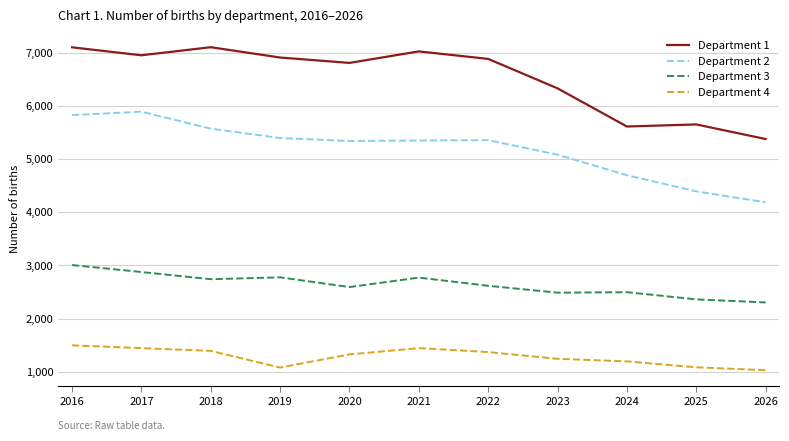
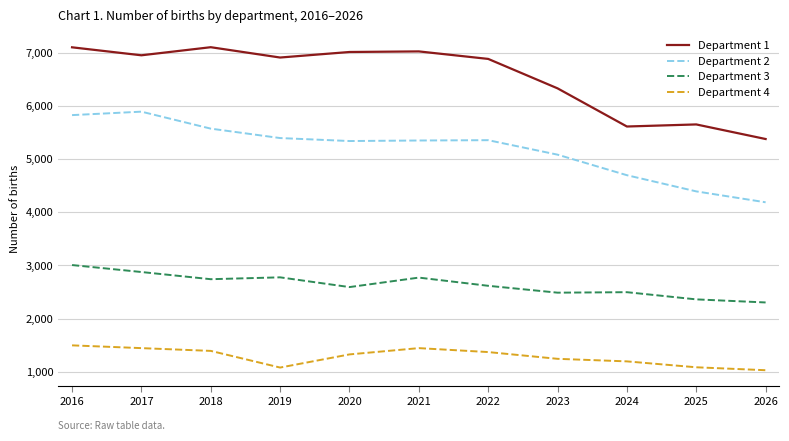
  {
    "Department 1": {
      "2016": "7,100",
      "2017": "6,900",
      "2018": "7,100",
      "2019": "6,900",
-     "2020": "6,800",
+     "2020": "7,000",
      "2021": "7,000",
      "2022": "6,900",
      "2023": "6,300",
      "2024": "5,600",
      "2025": "5,700",
      "2026": "5,400"
    },
    "Department 2": {
      "2016": "5,800",
      "2017": "5,900",
      "2018": "5,600",
      "2019": "5,400",
      "2020": "5,300",
      "2021": "5,300",
      "2022": "5,400",
      "2023": "5,100",
      "2024": "4,700",
      "2025": "4,400",
      "2026": "4,200"
    },
    "Department 3": {
      "2016": "3,000",
      "2017": "2,900",
      "2018": "2,700",
      "2019": "2,800",
      "2020": "2,600",
      "2021": "2,800",
      "2022": "2,600",
      "2023": "2,500",
      "2024": "2,500",
      "2025": "2,400",
      "2026": "2,300"
    },
    "Department 4": {
      "2016": "1,500",
      "2017": "1,400",
      "2018": "1,400",
      "2019": "1,100",
      "2020": "1,300",
      "2021": "1,400",
      "2022": "1,400",
      "2023": "1,200",
      "2024": "1,200",
      "2025": "1,100",
      "2026": "1,000"
    }
  }
